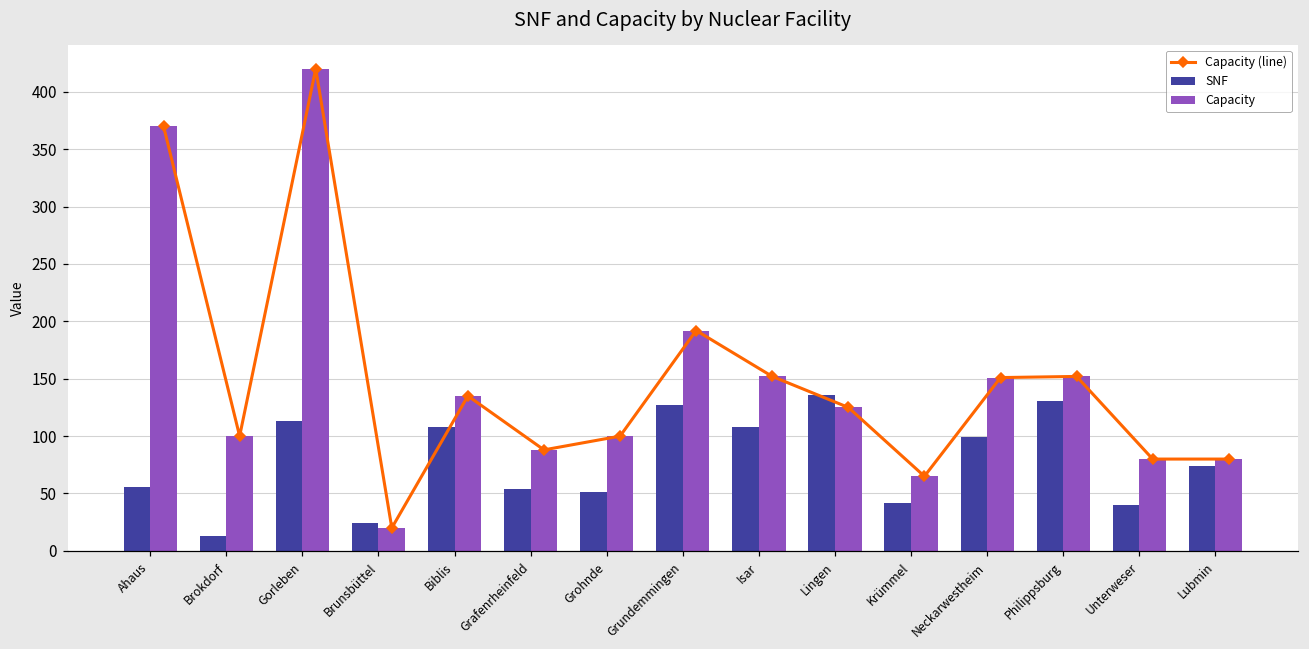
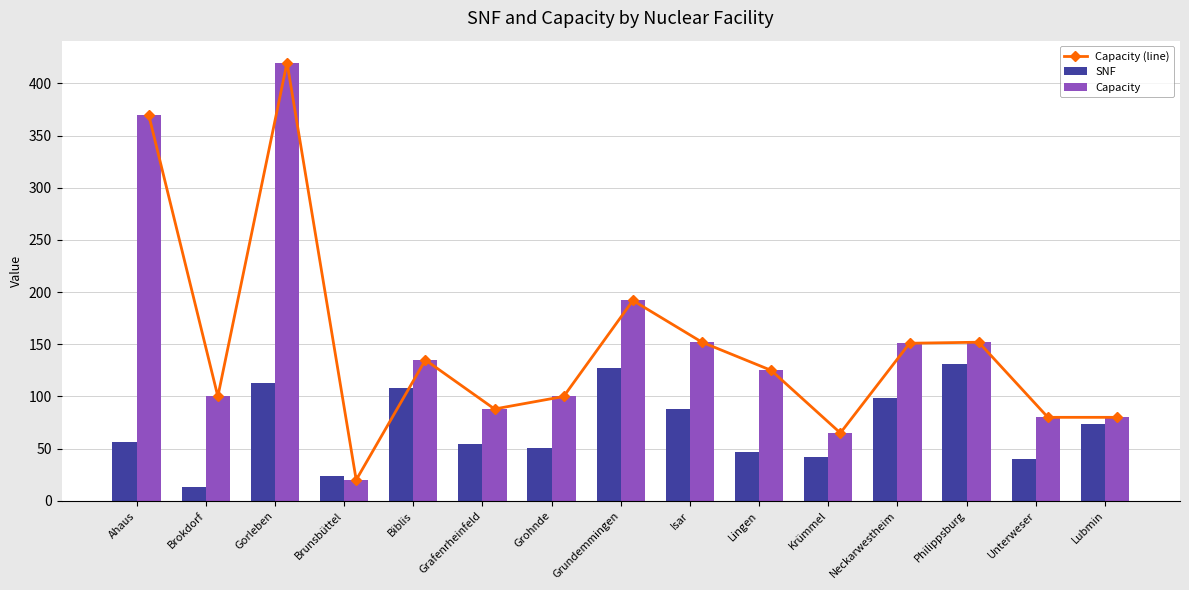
  {
    "SNF": {
      "Ahaus": 56,
      "Brokdorf": 13,
      "Gorleben": 113,
      "Brunsbüttel": 24,
      "Biblis": 108,
      "Grafenrheinfeld": 54,
      "Grohnde": 51,
      "Grundemmingen": 127,
-     "Isar": 108,
-     "Lingen": 136,
+     "Isar": 88,
+     "Lingen": 47,
      "Krümmel": 42,
      "Neckarwestheim": 99,
      "Philippsburg": 131,
      "Unterweser": 40,
      "Lubmin": 74
    },
    "Capacity": {
      "Ahaus": 370,
      "Brokdorf": 100,
      "Gorleben": 420,
      "Brunsbüttel": 20,
      "Biblis": 135,
      "Grafenrheinfeld": 88,
      "Grohnde": 100,
      "Grundemmingen": 192,
      "Isar": 152,
      "Lingen": 125,
      "Krümmel": 65,
      "Neckarwestheim": 151,
      "Philippsburg": 152,
      "Unterweser": 80,
      "Lubmin": 80
    }
  }
